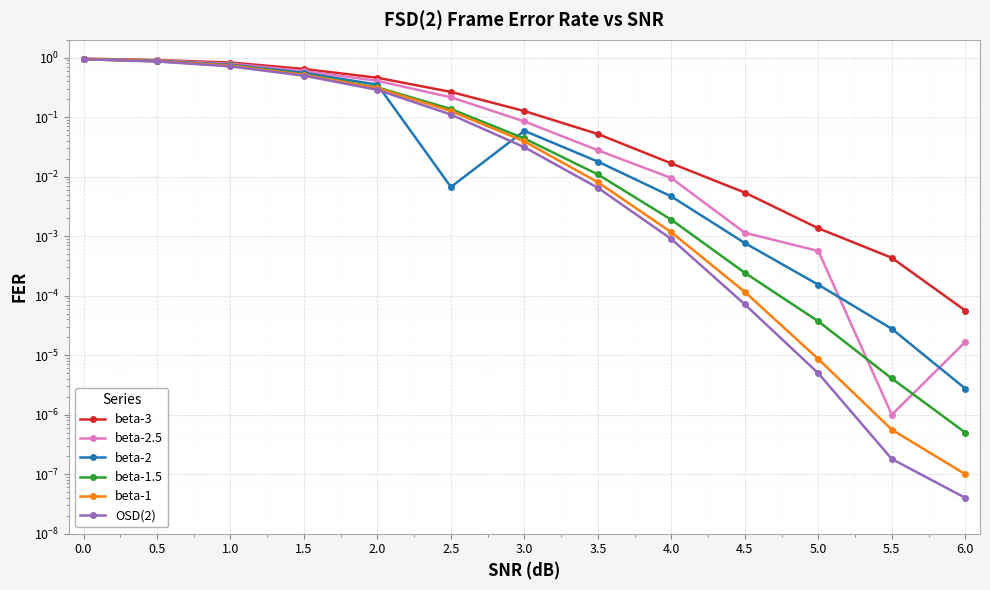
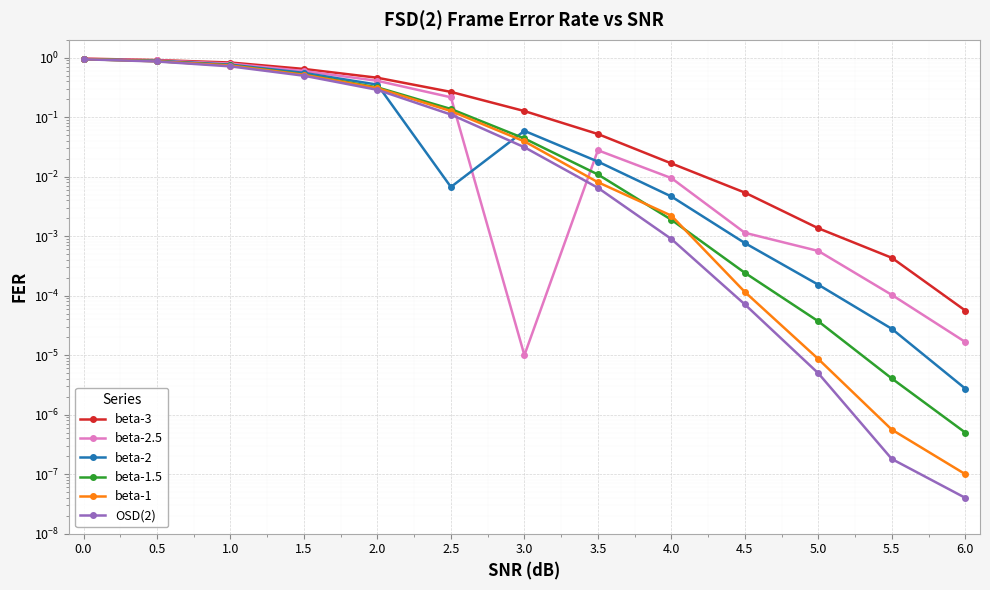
  {
    "beta-3": {
      "2.0": 0.5,
      "2.5": 0.3,
      "3.0": 0.13,
      "3.5": 0.05,
      "4.0": 0.017,
      "4.5": 0.005,
      "5.0": 0.0014,
      "5.5": 0.0004,
      "6.0": 0.00006
    },
    "beta-2.5": {
      "2.0": 0.4,
      "2.5": 0.22,
-     "3.0": 0.08,
+     "3.0": 0.00001,
      "3.5": 0.03,
      "4.0": 0.009,
      "4.5": 0.0011,
      "5.0": 0.0006,
-     "5.5": 0.000001,
+     "5.5": 0.00010,
      "6.0": 0.000017
    },
    "beta-2": {
      "2.0": 0.4,
      "2.5": 0.007,
      "3.0": 0.06,
      "3.5": 0.018,
      "4.0": 0.005,
      "4.5": 0.0008,
      "5.0": 0.00015,
      "5.5": 0.00003,
      "6.0": 0.000003
    },
    "beta-1.5": {
      "3.0": 0.04,
      "3.5": 0.011,
      "4.0": 0.0019,
      "4.5": 0.00024,
      "5.0": 0.00004,
      "5.5": 0.000004,
      "6.0": 0.0000005
    },
    "beta-1": {
      "3.0": 0.04,
      "3.5": 0.008,
-     "4.0": 0.0012,
+     "4.0": 0.0022,
      "4.5": 0.00012,
      "5.0": 0.000009,
      "5.5": 0.0000006,
      "6.0": 0.00000010
    },
    "OSD(2)": {
      "2.5": 0.11,
      "3.0": 0.03,
      "3.5": 0.006,
      "4.0": 0.0009,
      "4.5": 0.00007,
      "5.0": 0.000005,
      "5.5": 0.00000018,
      "6.0": 0.00000004
    }
  }
